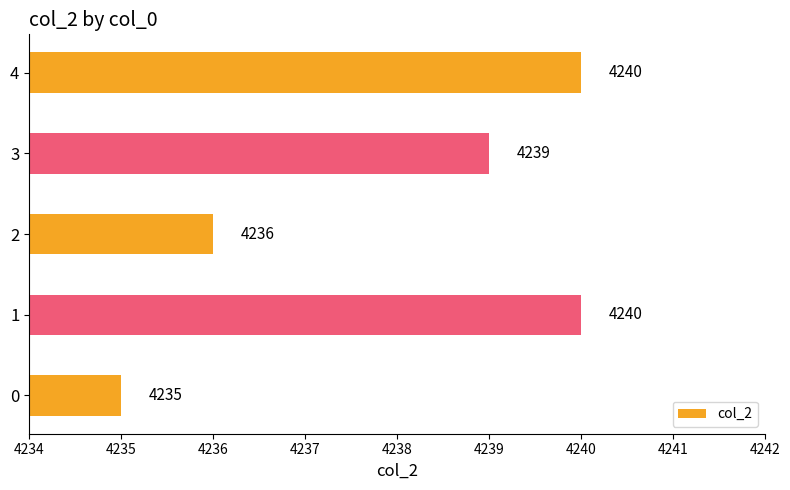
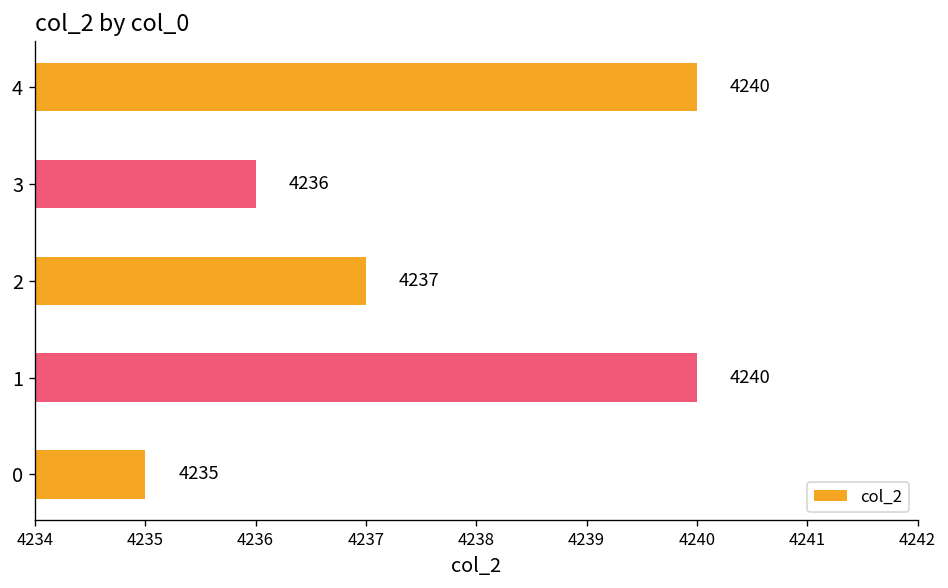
  {
-   "3": 4239,
-   "2": 4236
+   "3": 4236,
+   "2": 4237
  }
